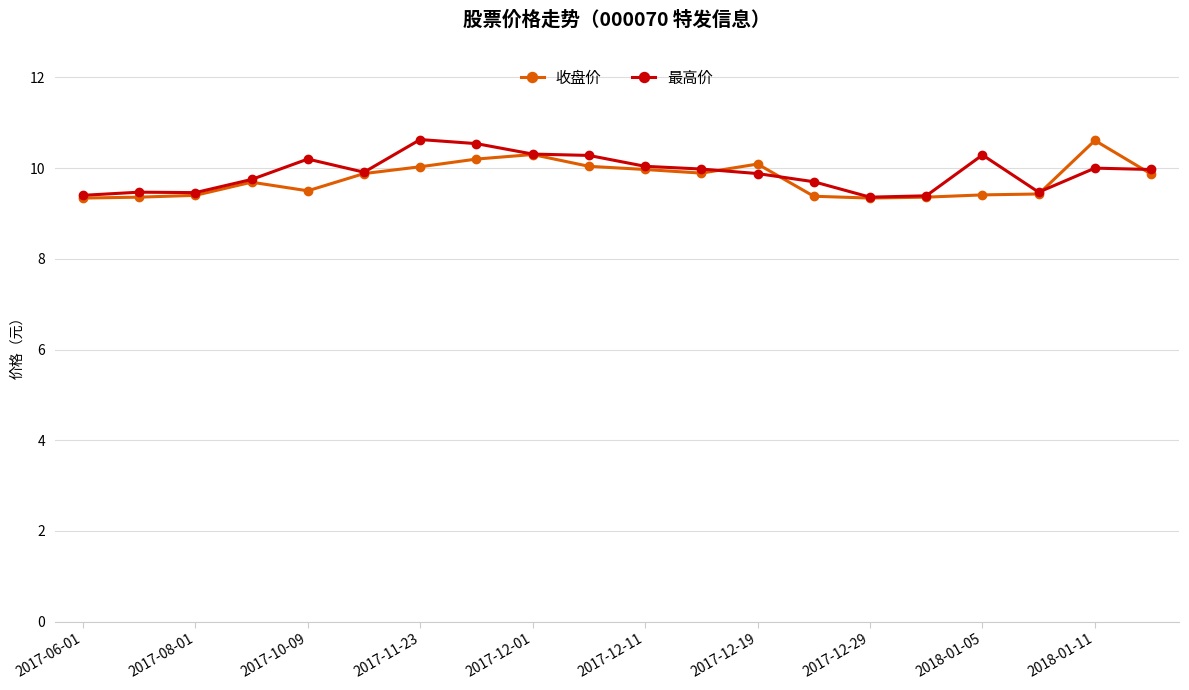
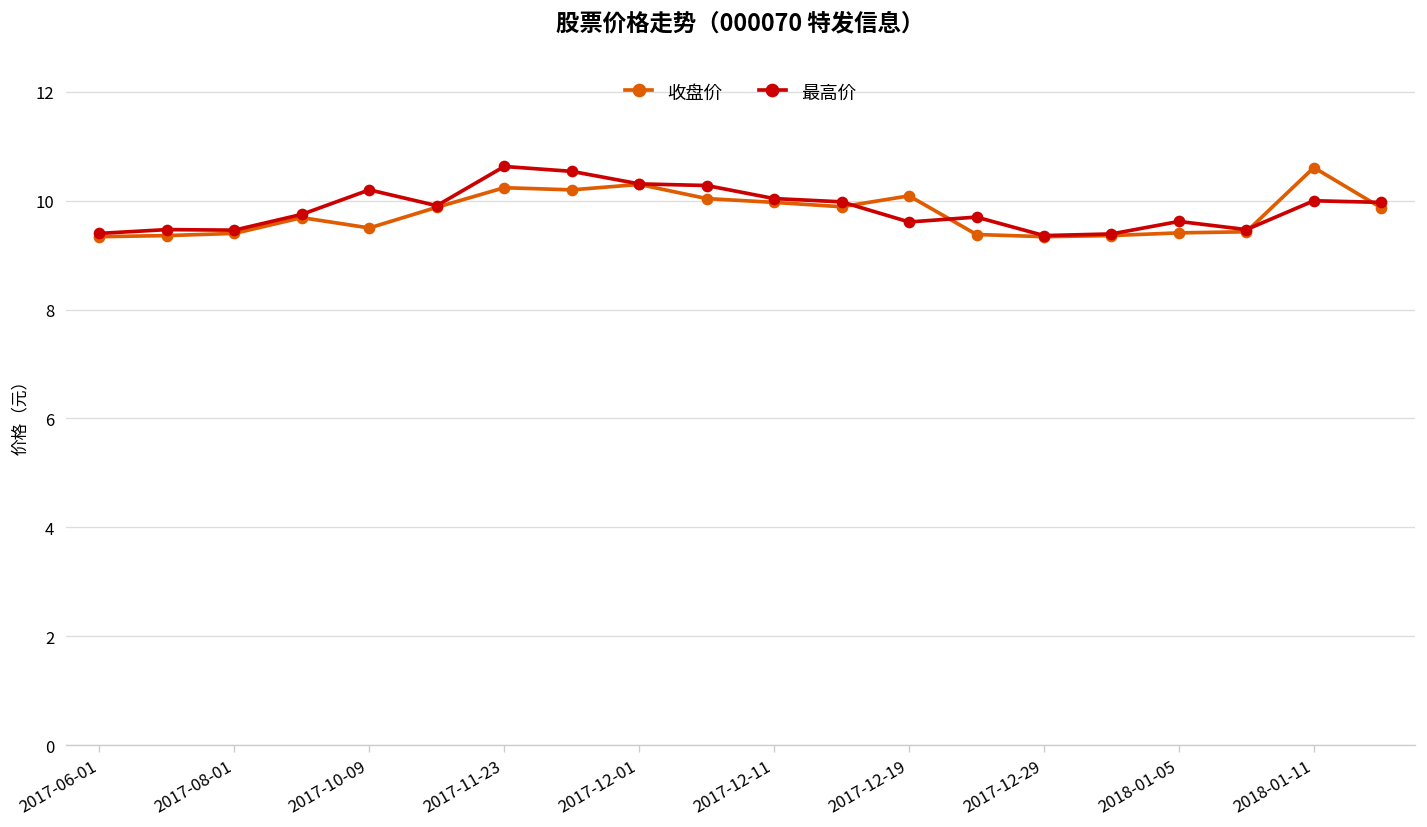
  {
    "收盘价": {
      "2017-06-01": 9.3,
      "2017-08-01": 9.4,
      "2017-10-09": 9.5,
-     "2017-11-23": 10.0,
+     "2017-11-23": 10.2,
      "2017-12-11": 10.0,
      "2017-12-19": 10.1,
      "2018-01-05": 9.4,
      "2018-01-11": 10.6
    },
    "最高价": {
      "2017-06-01": 9.4,
      "2017-08-01": 9.5,
      "2017-10-09": 10.2,
      "2017-11-23": 10.6,
      "2017-12-11": 10.0,
-     "2017-12-19": 9.9,
-     "2018-01-05": 10.3,
+     "2017-12-19": 9.6,
+     "2018-01-05": 9.6,
      "2018-01-11": 10.0
    }
  }
